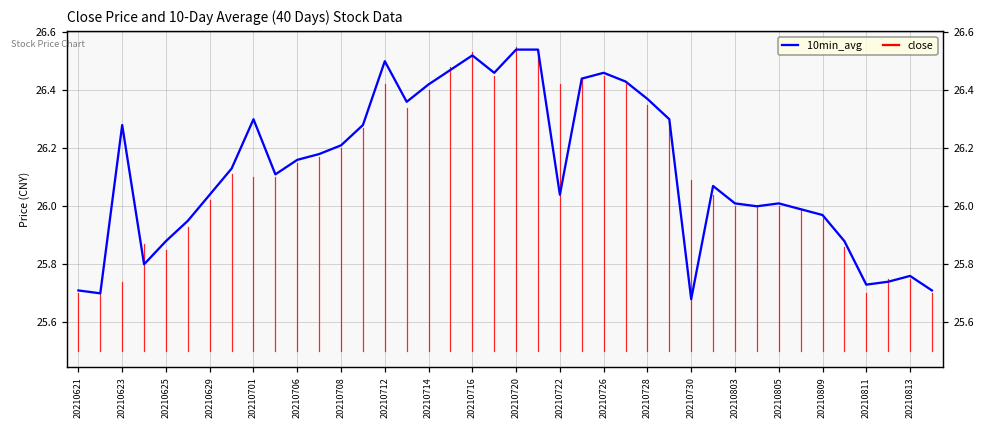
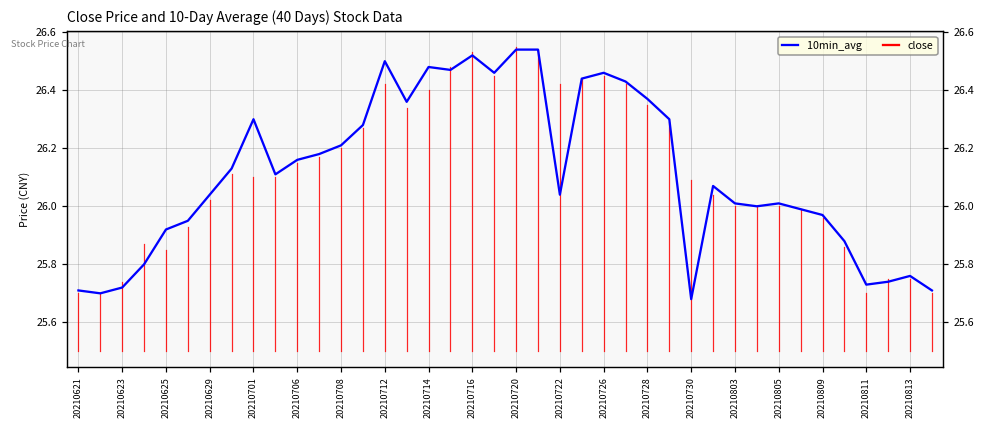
  {
    "10min_avg": {
      "20210621": 25.71,
-     "20210623": 26.28,
-     "20210625": 25.88,
+     "20210623": 25.72,
+     "20210625": 25.92,
      "20210629": 26.04,
      "20210701": 26.30,
      "20210706": 26.16,
      "20210708": 26.21,
      "20210712": 26.50,
-     "20210714": 26.42,
+     "20210714": 26.48,
      "20210716": 26.52,
      "20210720": 26.54,
      "20210722": 26.04,
      "20210726": 26.46,
      "20210728": 26.37,
      "20210730": 25.68,
      "20210803": 26.01,
      "20210805": 26.01,
      "20210809": 25.97,
      "20210811": 25.73,
      "20210813": 25.76
    }
  }
